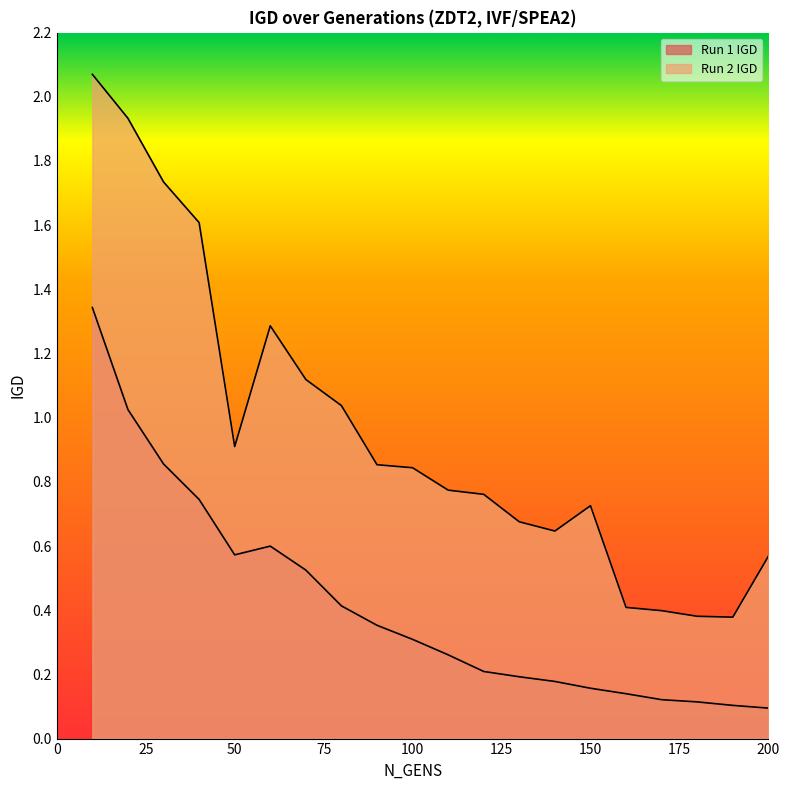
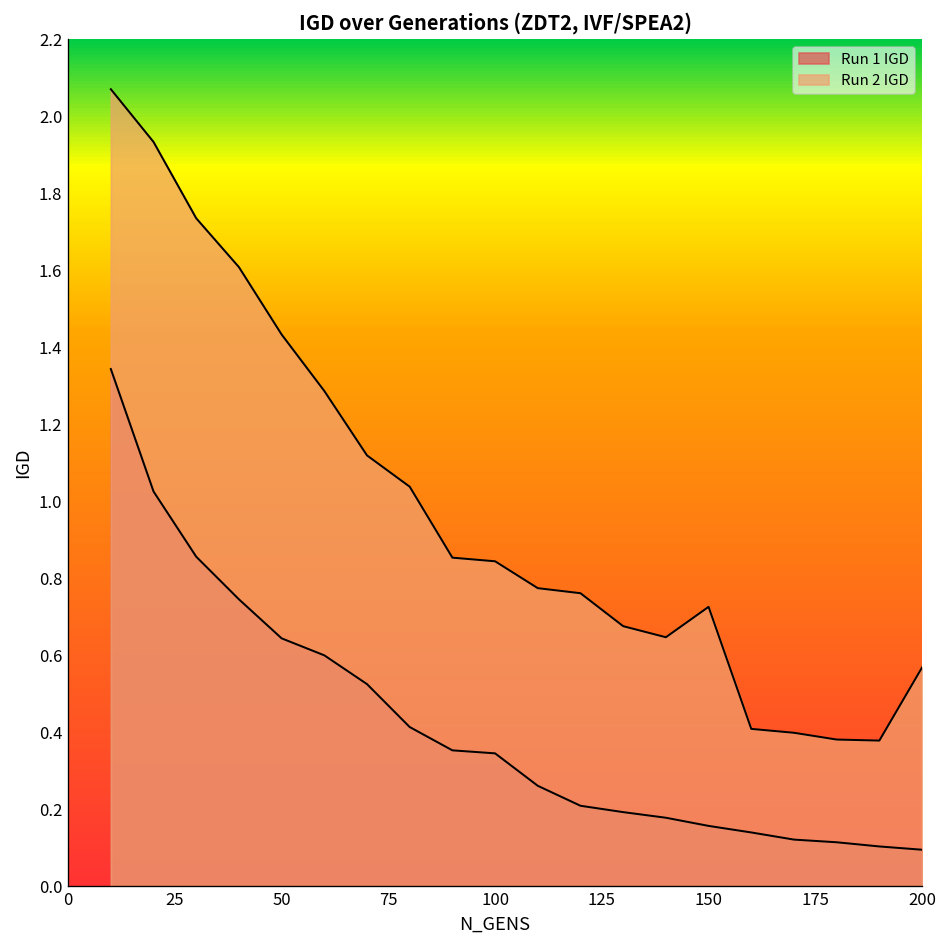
  {
    "Run 1 IGD": {
-     "50": 0.57,
-     "100": 0.31,
+     "50": 0.64,
+     "100": 0.35,
      "150": 0.16,
      "200": 0.09
    },
    "Run 2 IGD": {
-     "50": 0.91,
+     "50": 1.43,
      "100": 0.84,
      "150": 0.73,
      "200": 0.57
    }
  }
